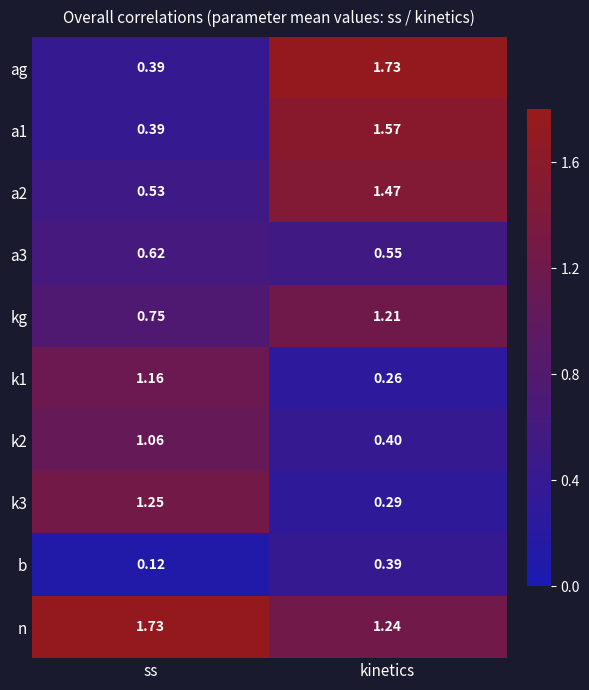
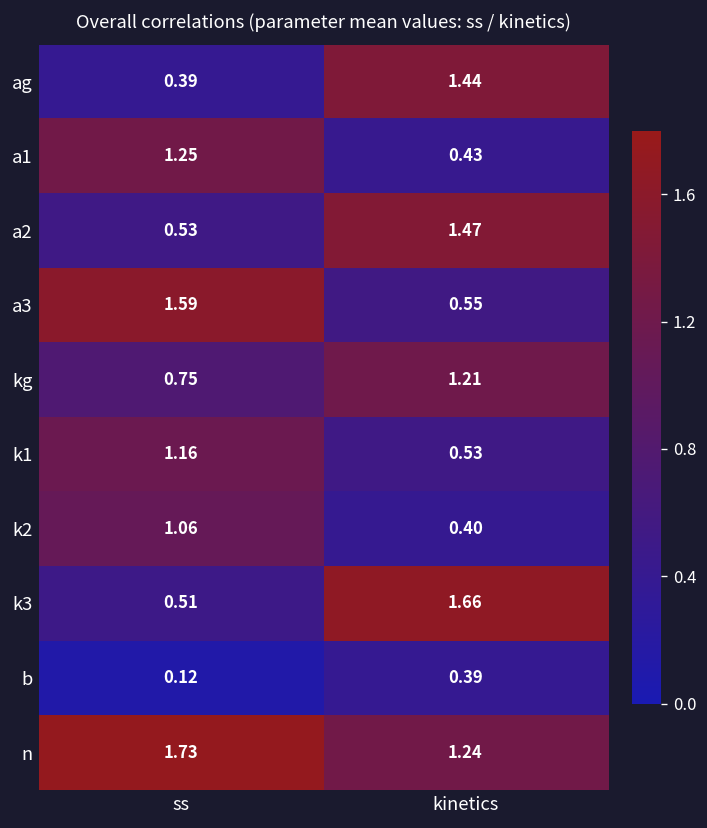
  {
    "ag": {
      "ss": 0.39,
-     "kinetics": 1.73
+     "kinetics": 1.44
    },
    "a1": {
-     "ss": 0.39,
-     "kinetics": 1.57
+     "ss": 1.25,
+     "kinetics": 0.43
    },
    "a2": {
      "ss": 0.53,
      "kinetics": 1.47
    },
    "a3": {
-     "ss": 0.62,
+     "ss": 1.59,
      "kinetics": 0.55
    },
    "kg": {
      "ss": 0.75,
      "kinetics": 1.21
    },
    "k1": {
      "ss": 1.16,
-     "kinetics": 0.26
+     "kinetics": 0.53
    },
    "k2": {
      "ss": 1.06,
      "kinetics": 0.40
    },
    "k3": {
-     "ss": 1.25,
-     "kinetics": 0.29
+     "ss": 0.51,
+     "kinetics": 1.66
    },
    "b": {
      "ss": 0.12,
      "kinetics": 0.39
    },
    "n": {
      "ss": 1.73,
      "kinetics": 1.24
    }
  }
